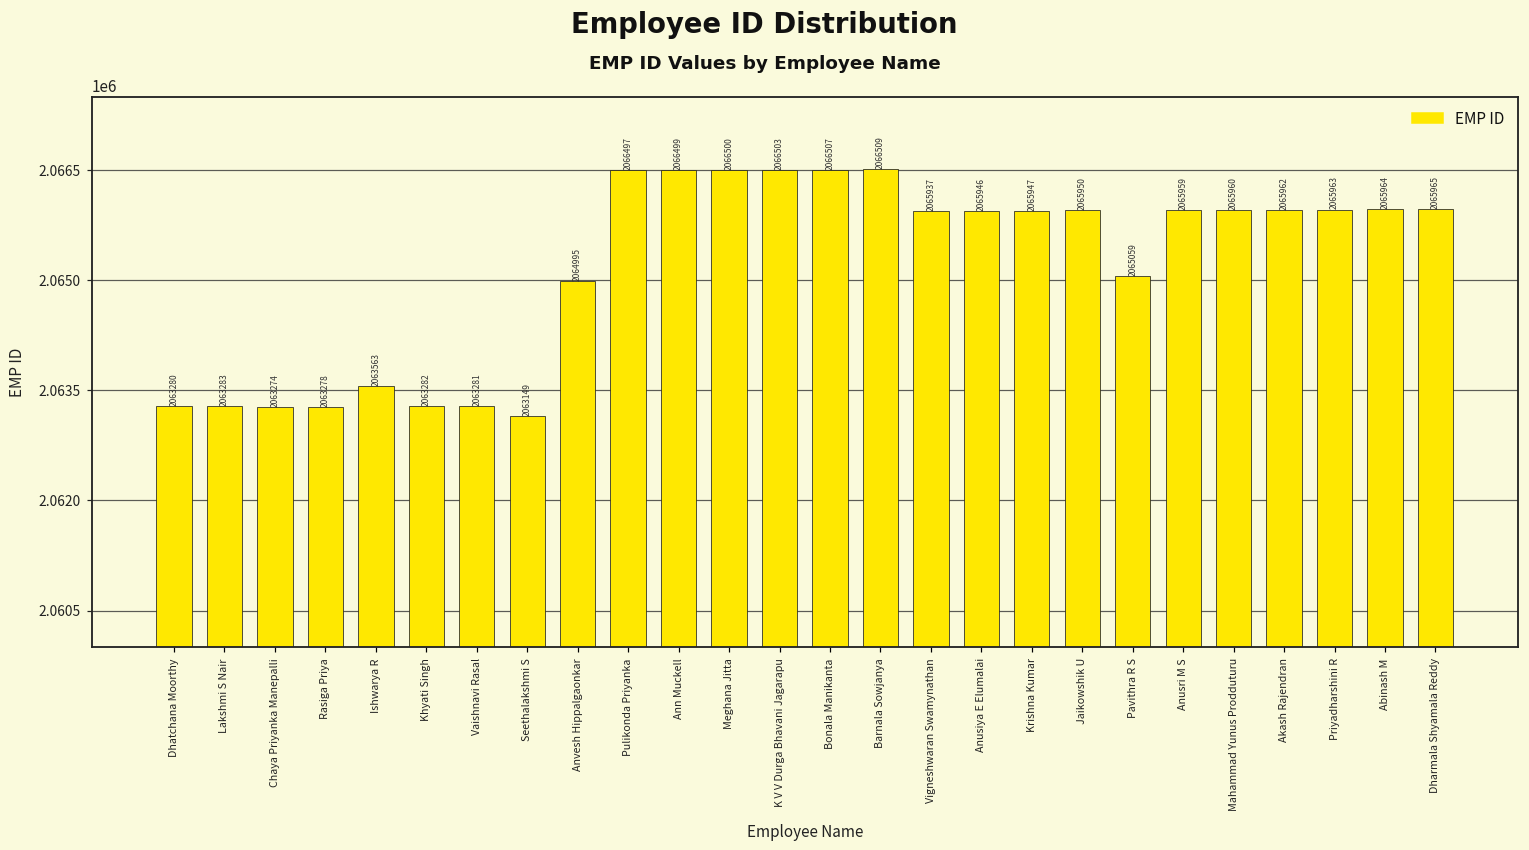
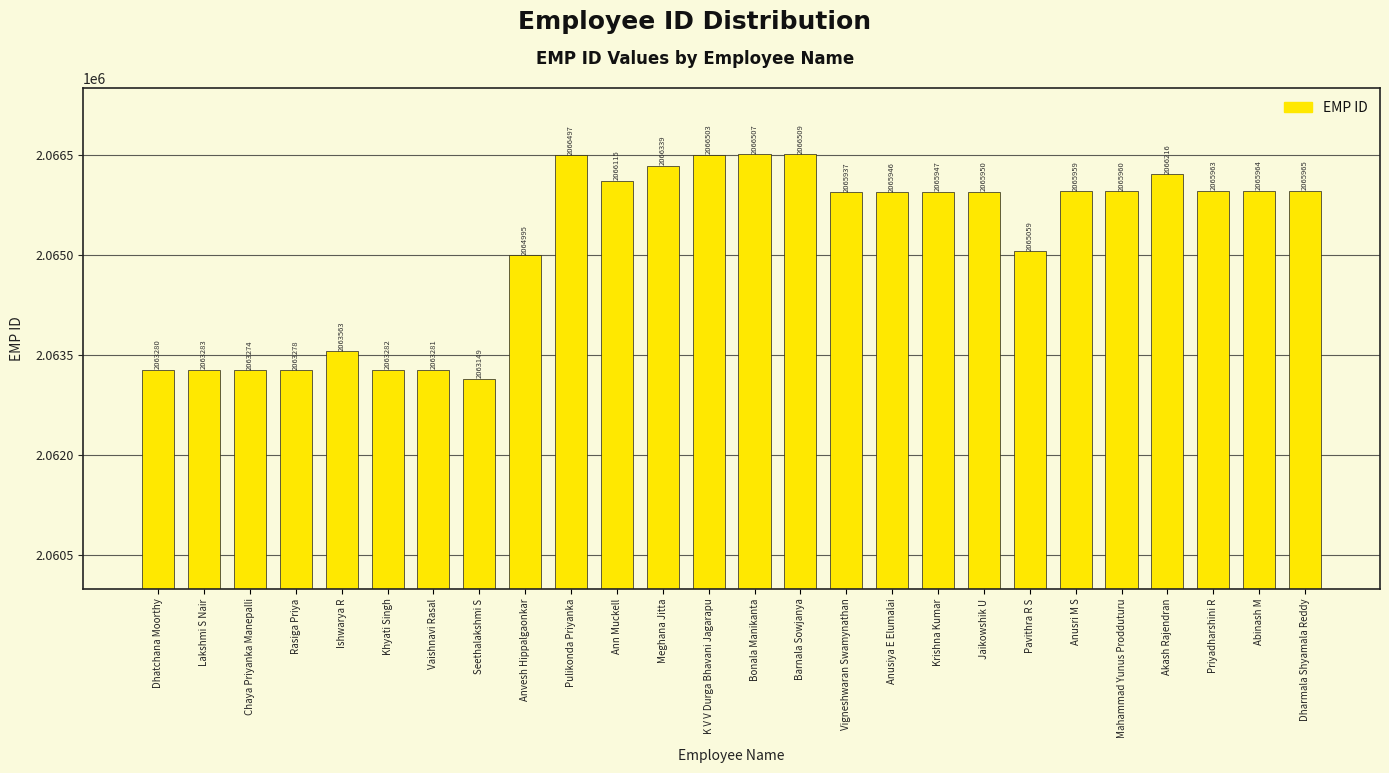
  {
    "Dhatchana Moorthy": 2063280,
    "Lakshmi S Nair": 2063283,
    "Chaya Priyanka Manepalli": 2063274,
    "Rasiga Priya": 2063278,
    "Ishwarya R": 2063563,
    "Khyati Singh": 2063282,
    "Vaishnavi Rasal": 2063281,
    "Seethalakshmi S": 2063149,
    "Anvesh Hippalgaonkar": 2064995,
    "Pulikonda Priyanka": 2066497,
-   "Ann Muckell": 2066499,
-   "Meghana Jitta": 2066500,
+   "Ann Muckell": 2066115,
+   "Meghana Jitta": 2066339,
    "K V V Durga Bhavani Jagarapu": 2066503,
    "Bonala Manikanta": 2066507,
    "Barnala Sowjanya": 2066509,
    "Vigneshwaran Swamynathan": 2065937,
    "Anusiya E Elumalai": 2065946,
    "Krishna Kumar": 2065947,
    "Jaikowshik U": 2065950,
    "Pavithra R S": 2065059,
    "Anusri M S": 2065959,
    "Mahammad Yunus Prodduturu": 2065960,
-   "Akash Rajendran": 2065962,
+   "Akash Rajendran": 2066216,
    "Priyadharshini R": 2065963,
    "Abinash M": 2065964,
    "Dharmala Shyamala Reddy": 2065965
  }
